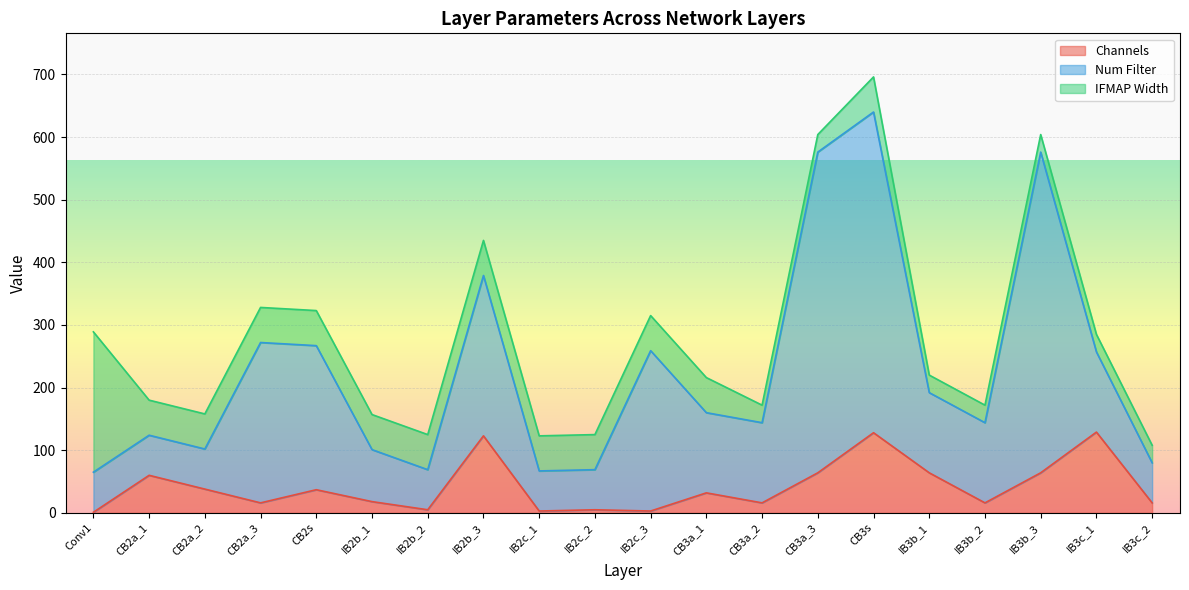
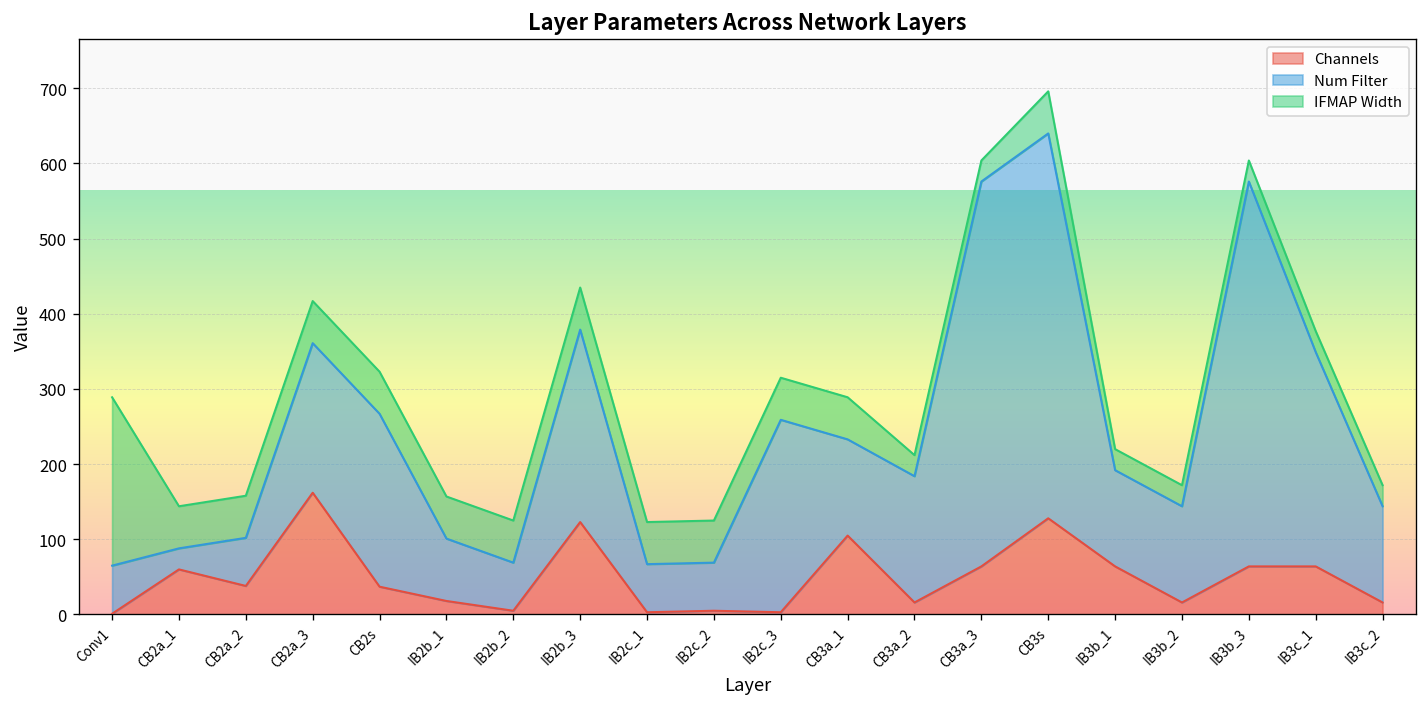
  {
    "Channels": {
      "Conv1": 0,
      "CB2a_1": 60,
      "CB2a_2": 40,
-     "CB2a_3": 20,
+     "CB2a_3": 160,
      "CB2s": 40,
      "IB2b_1": 20,
      "IB2b_2": 10,
      "IB2b_3": 120,
      "IB2c_1": 0,
      "IB2c_2": 10,
      "IB2c_3": 0,
-     "CB3a_1": 30,
+     "CB3a_1": 110,
      "CB3a_2": 20,
      "CB3a_3": 60,
      "CB3s": 130,
      "IB3b_1": 60,
      "IB3b_2": 20,
      "IB3b_3": 60,
-     "IB3c_1": 130,
+     "IB3c_1": 60,
      "IB3c_2": 20
    },
    "Num Filter": {
      "Conv1": 60,
-     "CB2a_1": 60,
+     "CB2a_1": 30,
      "CB2a_2": 60,
-     "CB2a_3": 260,
+     "CB2a_3": 200,
      "CB2s": 230,
      "IB2b_1": 80,
      "IB2b_2": 60,
      "IB2b_3": 260,
      "IB2c_1": 60,
      "IB2c_2": 60,
      "IB2c_3": 260,
      "CB3a_1": 130,
-     "CB3a_2": 130,
+     "CB3a_2": 170,
      "CB3a_3": 510,
      "CB3s": 510,
      "IB3b_1": 130,
      "IB3b_2": 130,
      "IB3b_3": 510,
-     "IB3c_1": 130,
-     "IB3c_2": 60
+     "IB3c_1": 290,
+     "IB3c_2": 130
    },
    "IFMAP Width": {
      "Conv1": 220,
      "CB2a_1": 60,
      "CB2a_2": 60,
      "CB2a_3": 60,
      "CB2s": 60,
      "IB2b_1": 60,
      "IB2b_2": 60,
      "IB2b_3": 60,
      "IB2c_1": 60,
      "IB2c_2": 60,
      "IB2c_3": 60,
      "CB3a_1": 60,
      "CB3a_2": 30,
      "CB3a_3": 30,
      "CB3s": 60,
      "IB3b_1": 30,
      "IB3b_2": 30,
      "IB3b_3": 30,
      "IB3c_1": 30,
      "IB3c_2": 30
    }
  }
